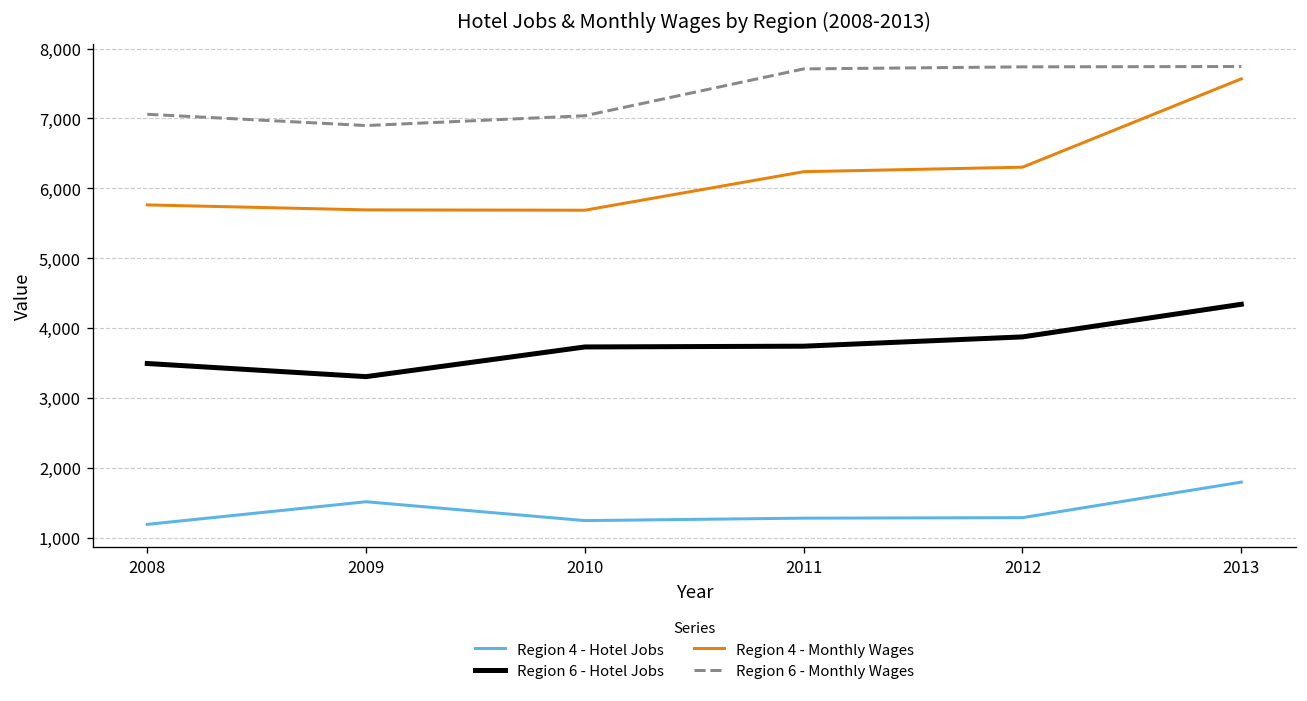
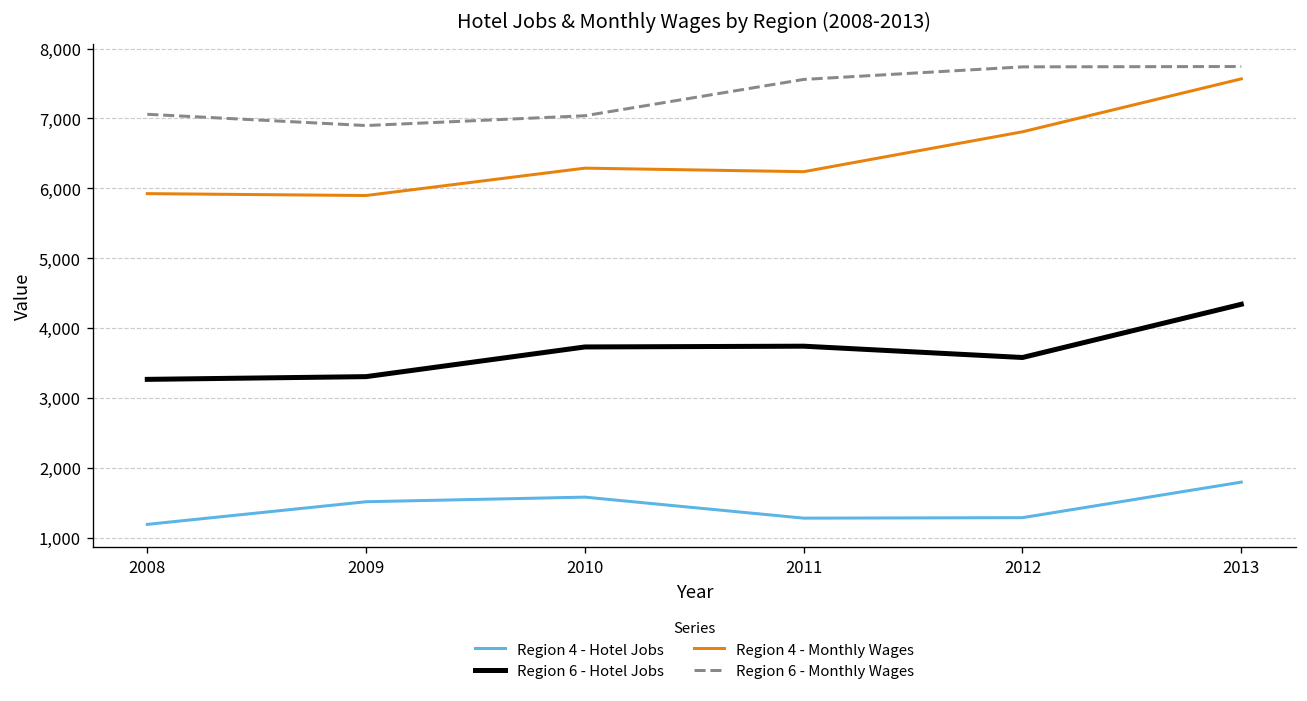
  {
    "Region 4 - Hotel Jobs": {
      "2008": "1,200",
      "2009": "1,500",
-     "2010": "1,200",
+     "2010": "1,600",
      "2011": "1,300",
      "2012": "1,300",
      "2013": "1,800"
    },
    "Region 6 - Hotel Jobs": {
-     "2008": "3,500",
+     "2008": "3,300",
      "2009": "3,300",
      "2010": "3,700",
      "2011": "3,700",
-     "2012": "3,900",
+     "2012": "3,600",
      "2013": "4,300"
    },
    "Region 4 - Monthly Wages": {
-     "2008": "5,800",
-     "2009": "5,700",
-     "2010": "5,700",
+     "2008": "5,900",
+     "2009": "5,900",
+     "2010": "6,300",
      "2011": "6,200",
-     "2012": "6,300",
+     "2012": "6,800",
      "2013": "7,600"
    },
    "Region 6 - Monthly Wages": {
      "2008": "7,100",
      "2009": "6,900",
      "2010": "7,000",
-     "2011": "7,700",
+     "2011": "7,600",
      "2012": "7,700",
      "2013": "7,700"
    }
  }
